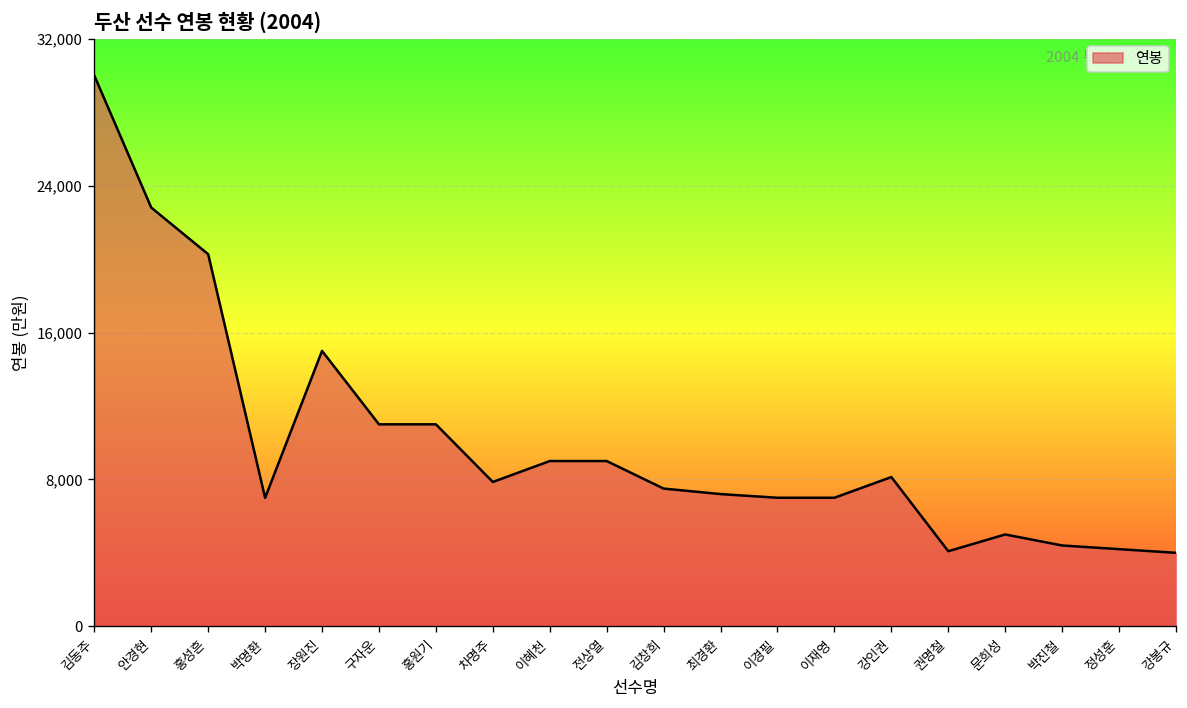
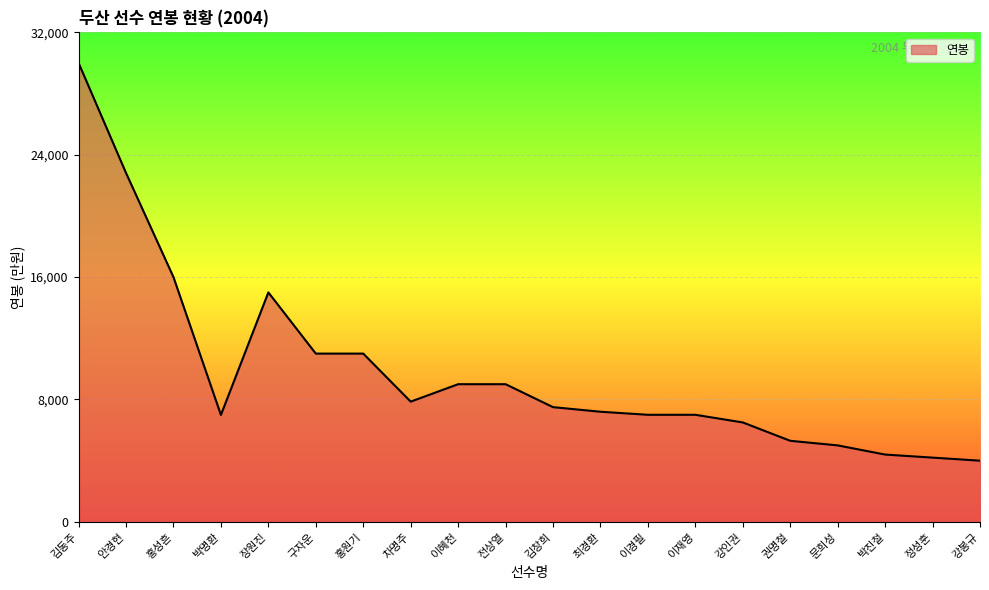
  {
    "김동주": "30,000",
    "안경현": "22,800",
-   "홍성흔": "20,300",
+   "홍성흔": "16,000",
    "박명환": "7,000",
    "장원진": "15,000",
    "구자운": "11,000",
    "홍원기": "11,000",
    "차명주": "7,900",
    "이혜천": "9,000",
    "전상열": "9,000",
    "김창희": "7,500",
    "최경환": "7,200",
    "이경필": "7,000",
    "이재영": "7,000",
-   "강인권": "8,100",
-   "권명철": "4,100",
+   "강인권": "6,500",
+   "권명철": "5,300",
    "문희성": "5,000",
    "박진철": "4,400",
    "정성훈": "4,200",
    "강봉규": "4,000"
  }
